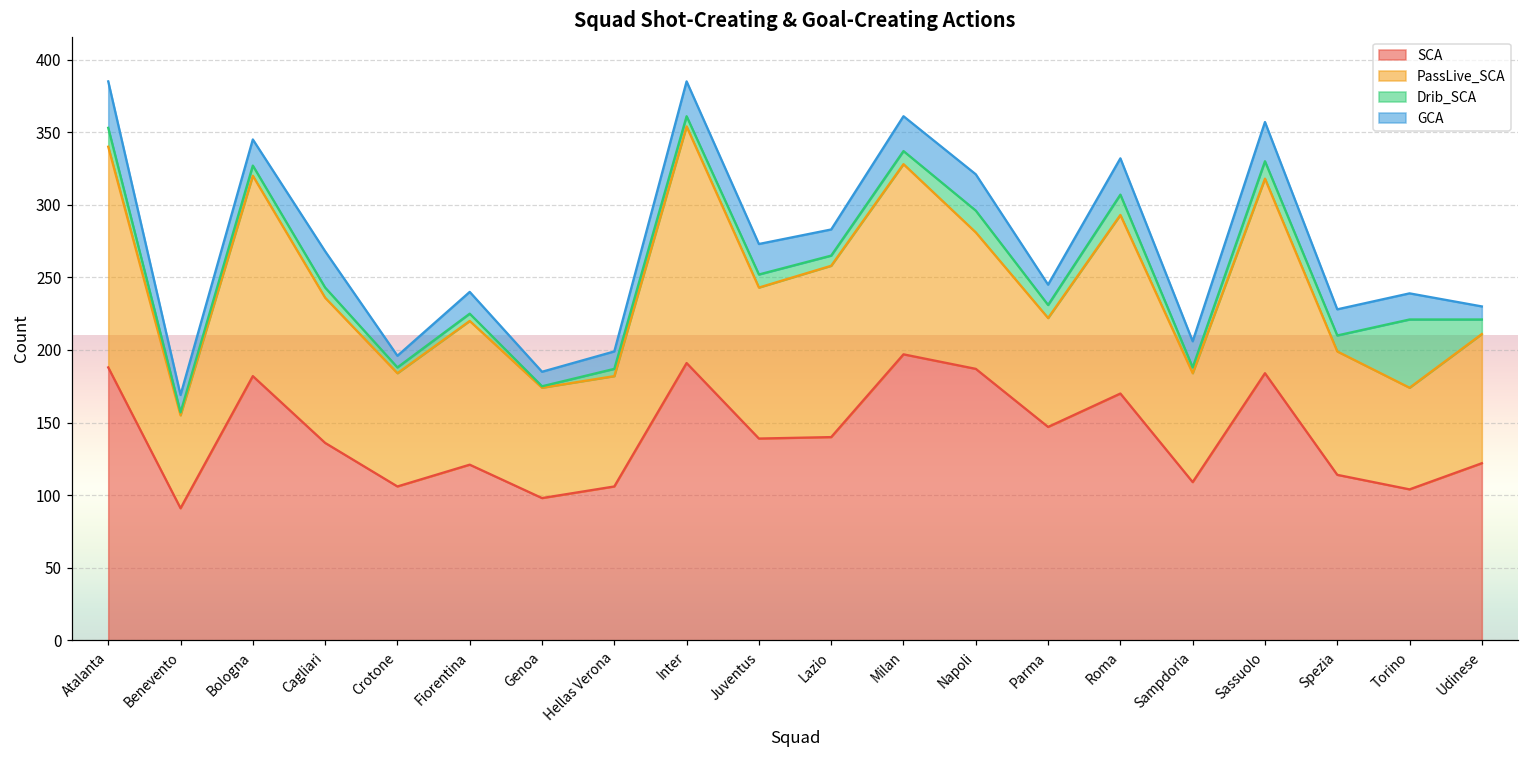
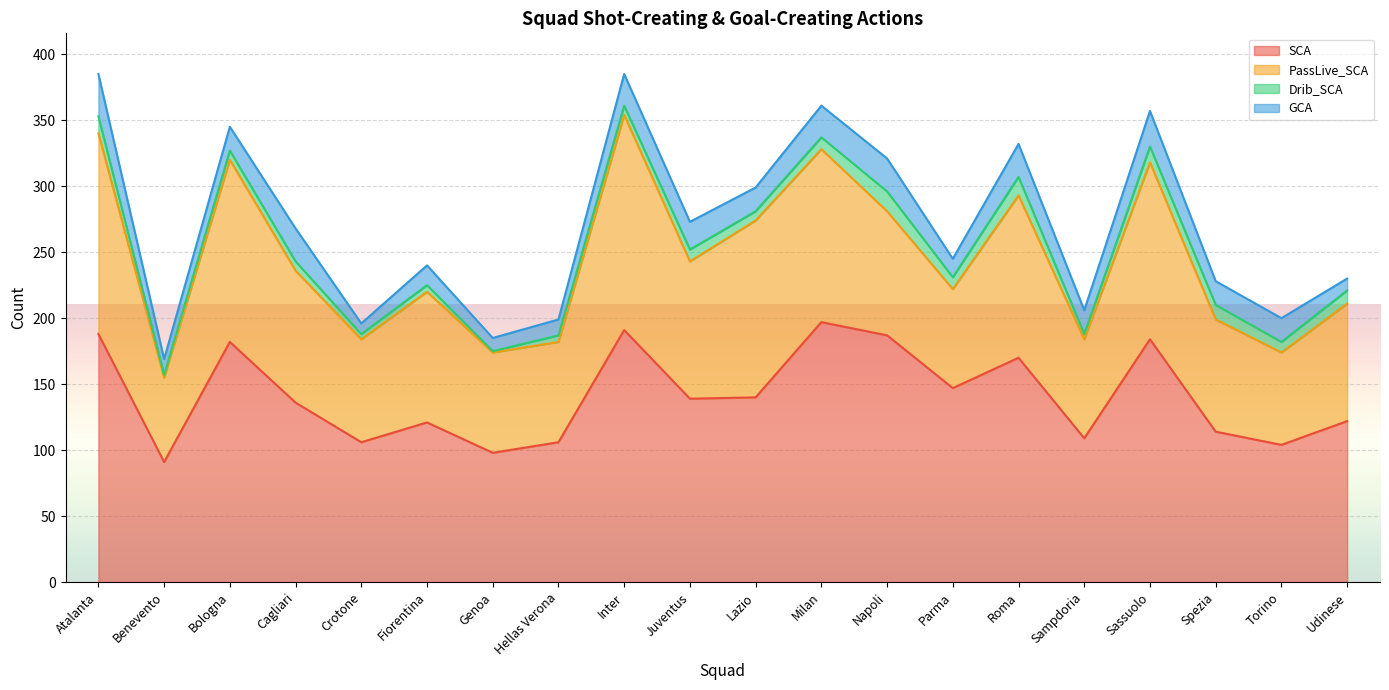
  {
    "SCA": {
      "Atalanta": 188,
      "Benevento": 91,
      "Bologna": 182,
      "Cagliari": 136,
      "Crotone": 106,
      "Fiorentina": 121,
      "Genoa": 98,
      "Hellas Verona": 106,
      "Inter": 191,
      "Juventus": 139,
      "Lazio": 140,
      "Milan": 197,
      "Napoli": 187,
      "Parma": 147,
      "Roma": 170,
      "Sampdoria": 109,
      "Sassuolo": 184,
      "Spezia": 114,
      "Torino": 104,
      "Udinese": 122
    },
    "PassLive_SCA": {
      "Atalanta": 152,
      "Benevento": 64,
      "Bologna": 138,
      "Cagliari": 100,
      "Crotone": 78,
      "Fiorentina": 99,
      "Hellas Verona": 76,
      "Inter": 163,
      "Juventus": 104,
-     "Lazio": 118,
+     "Lazio": 134,
      "Milan": 131,
      "Napoli": 94,
      "Parma": 75,
      "Roma": 123,
      "Sampdoria": 75,
      "Sassuolo": 134,
      "Spezia": 85,
      "Torino": 70,
      "Udinese": 89
    },
    "Drib_SCA": {
      "Atalanta": 13,
      "Benevento": 2,
      "Bologna": 7,
      "Cagliari": 7,
      "Crotone": 4,
      "Fiorentina": 5,
      "Hellas Verona": 5,
      "Inter": 7,
      "Juventus": 9,
      "Lazio": 7,
      "Milan": 9,
      "Napoli": 15,
      "Parma": 9,
      "Roma": 14,
      "Sampdoria": 4,
      "Sassuolo": 12,
      "Spezia": 11,
-     "Torino": 47,
+     "Torino": 8,
      "Udinese": 10
    },
    "GCA": {
      "Atalanta": 32,
      "Benevento": 12,
      "Bologna": 18,
      "Cagliari": 25,
      "Crotone": 8,
      "Fiorentina": 15,
      "Genoa": 10,
      "Hellas Verona": 12,
      "Inter": 24,
      "Juventus": 21,
      "Lazio": 18,
      "Milan": 24,
      "Napoli": 25,
      "Parma": 14,
      "Roma": 25,
      "Sampdoria": 18,
      "Sassuolo": 27,
      "Spezia": 18,
      "Torino": 18,
      "Udinese": 9
    }
  }
